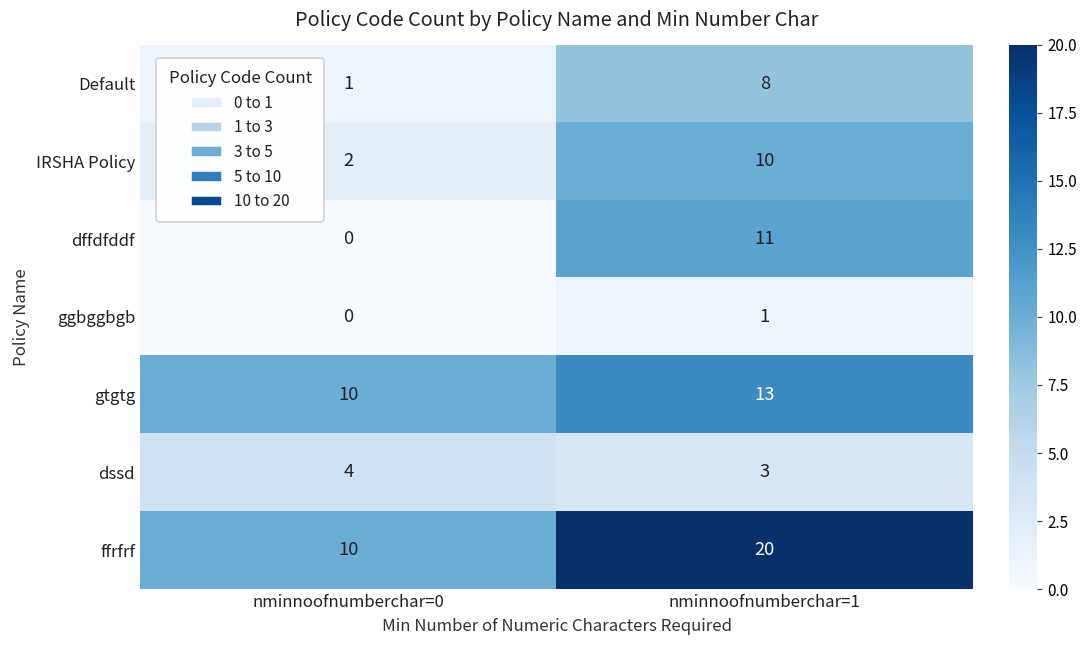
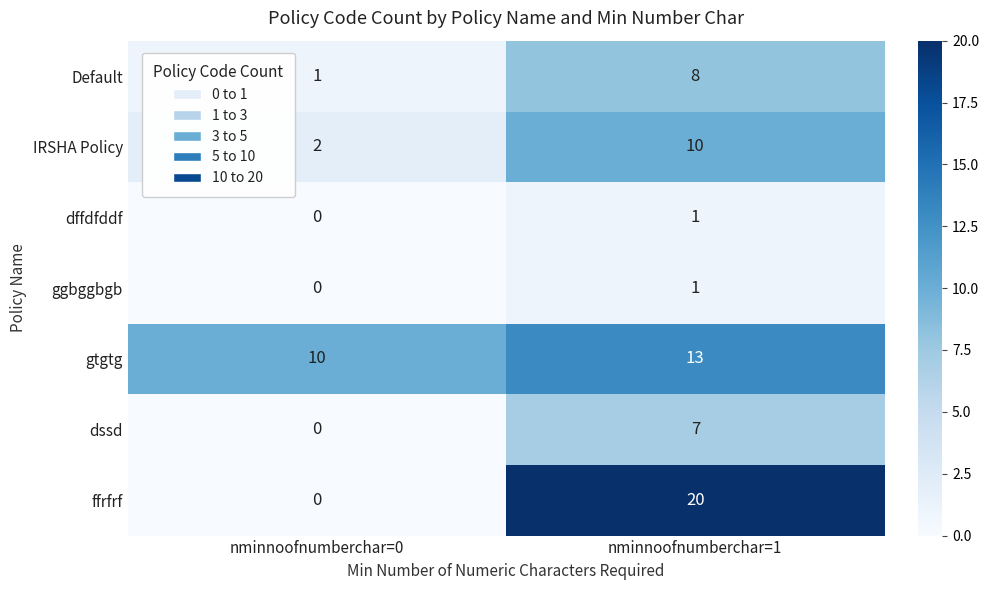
  {
    "Default": {
      "nminnoofnumberchar=0": 1,
      "nminnoofnumberchar=1": 8
    },
    "IRSHA Policy": {
      "nminnoofnumberchar=0": 2,
      "nminnoofnumberchar=1": 10
    },
    "dffdfddf": {
      "nminnoofnumberchar=0": 0,
-     "nminnoofnumberchar=1": 11
+     "nminnoofnumberchar=1": 1
    },
    "ggbggbgb": {
      "nminnoofnumberchar=0": 0,
      "nminnoofnumberchar=1": 1
    },
    "gtgtg": {
      "nminnoofnumberchar=0": 10,
      "nminnoofnumberchar=1": 13
    },
    "dssd": {
-     "nminnoofnumberchar=0": 4,
-     "nminnoofnumberchar=1": 3
+     "nminnoofnumberchar=0": 0,
+     "nminnoofnumberchar=1": 7
    },
    "ffrfrf": {
-     "nminnoofnumberchar=0": 10,
+     "nminnoofnumberchar=0": 0,
      "nminnoofnumberchar=1": 20
    }
  }
